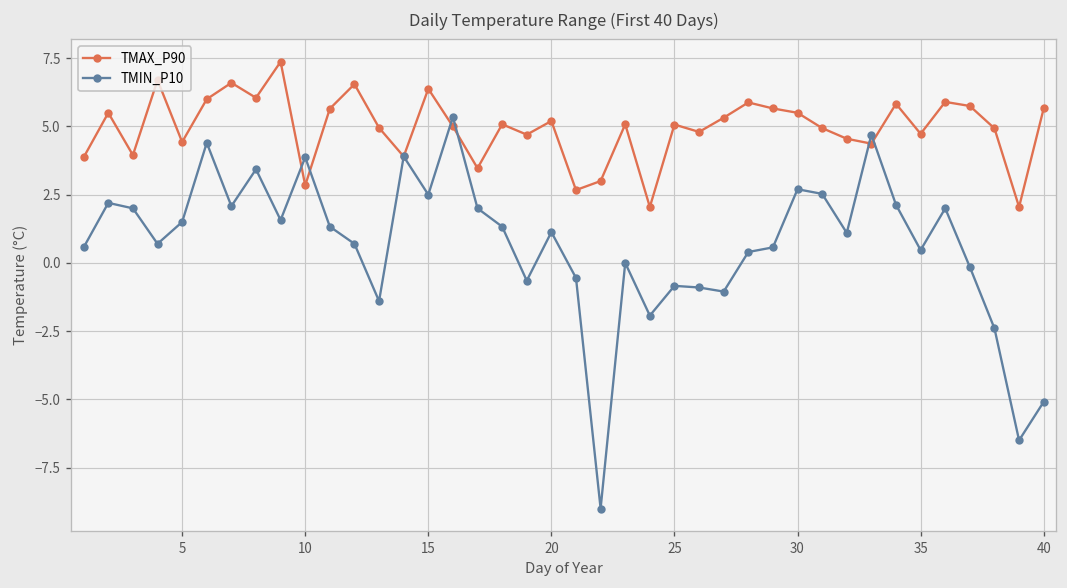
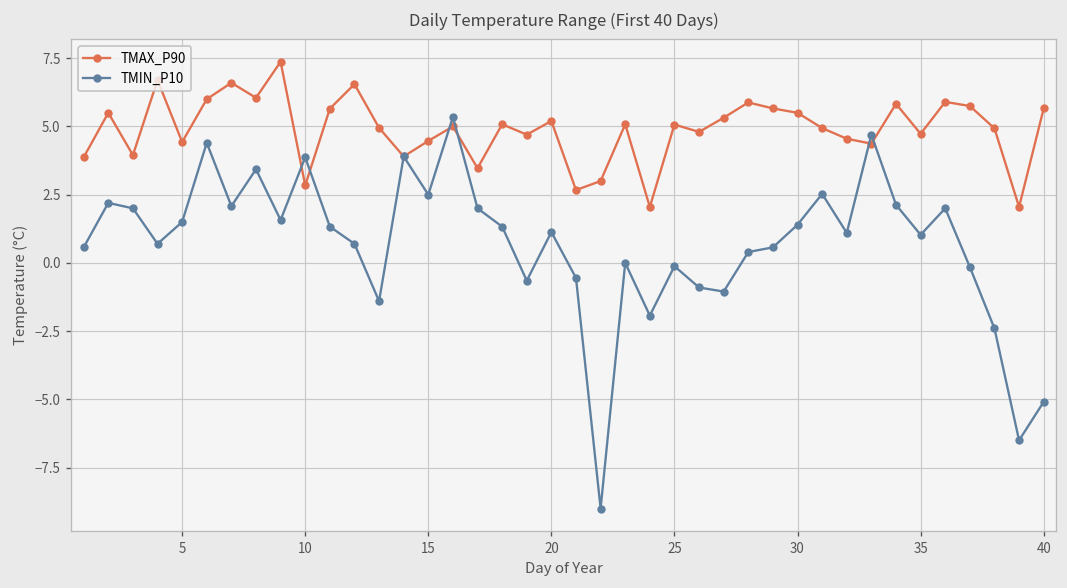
  {
    "TMAX_P90": {
      "5": 4.4,
      "10": 2.8,
-     "15": 6.4,
+     "15": 4.5,
      "20": 5.2,
      "25": 5.1,
      "30": 5.5,
      "35": 4.7,
      "40": 5.7
    },
    "TMIN_P10": {
      "5": 1.5,
      "10": 3.9,
      "15": 2.5,
      "20": 1.1,
-     "25": -0.8,
-     "30": 2.7,
-     "35": 0.5,
+     "25": -0.1,
+     "30": 1.4,
+     "35": 1.0,
      "40": -5.1
    }
  }
